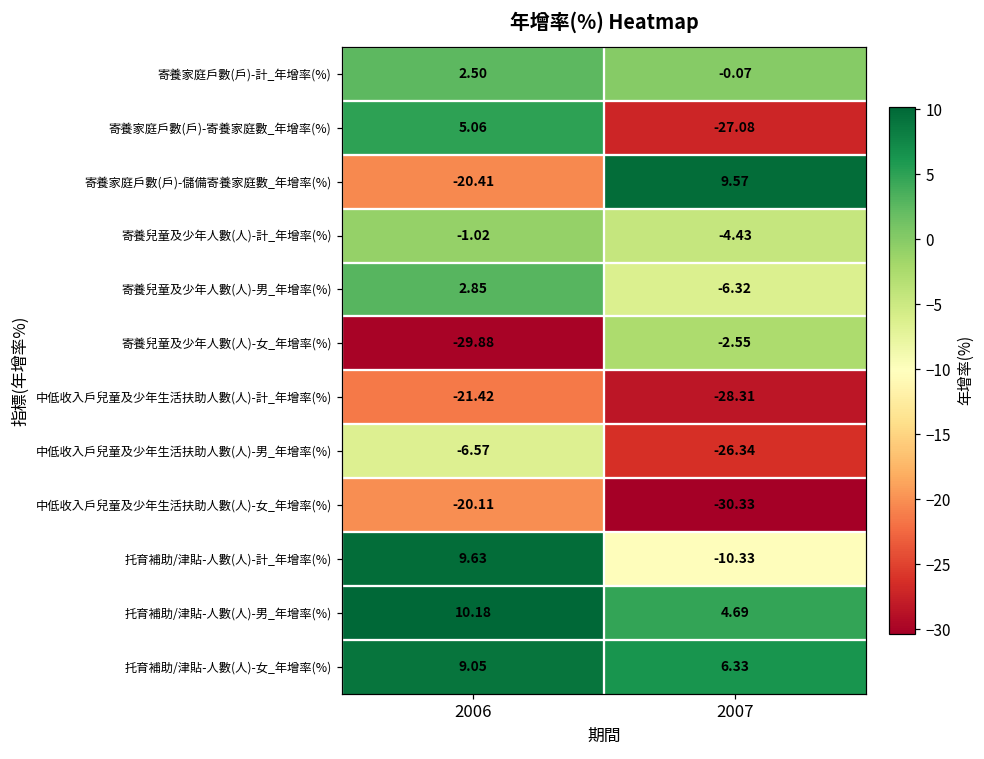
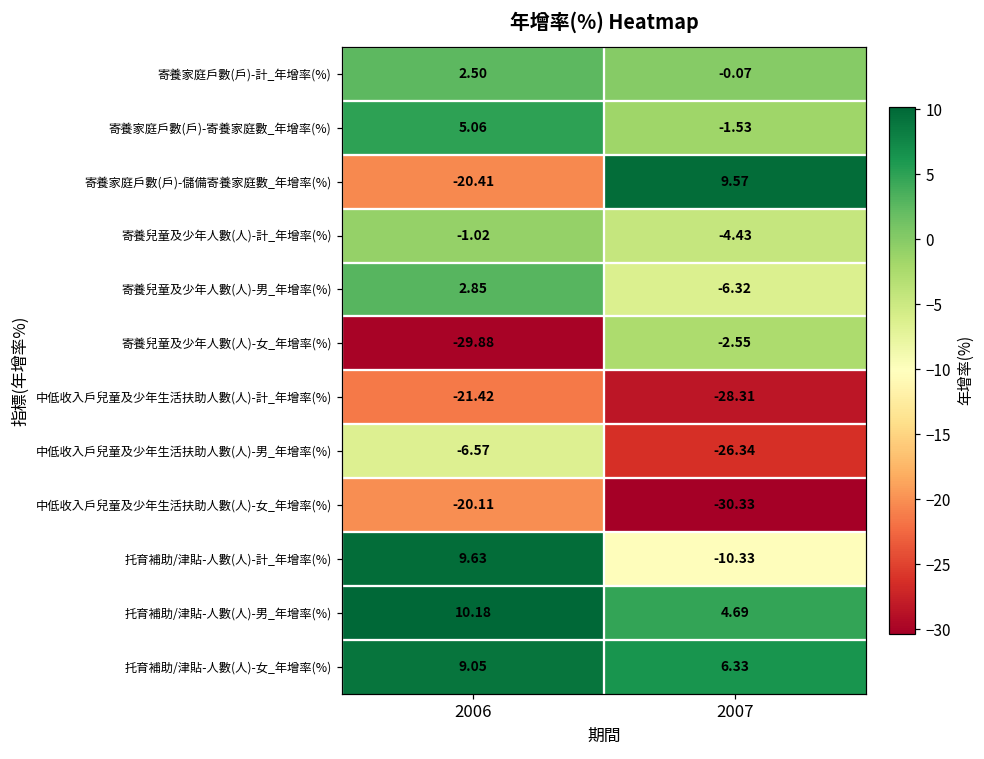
  {
    "寄養家庭戶數(戶)-計_年增率(%)": {
      "2006": 2.50,
      "2007": -0.07
    },
    "寄養家庭戶數(戶)-寄養家庭數_年增率(%)": {
      "2006": 5.06,
-     "2007": -27.08
+     "2007": -1.53
    },
    "寄養家庭戶數(戶)-儲備寄養家庭數_年增率(%)": {
      "2006": -20.41,
      "2007": 9.57
    },
    "寄養兒童及少年人數(人)-計_年增率(%)": {
      "2006": -1.02,
      "2007": -4.43
    },
    "寄養兒童及少年人數(人)-男_年增率(%)": {
      "2006": 2.85,
      "2007": -6.32
    },
    "寄養兒童及少年人數(人)-女_年增率(%)": {
      "2006": -29.88,
      "2007": -2.55
    },
    "中低收入戶兒童及少年生活扶助人數(人)-計_年增率(%)": {
      "2006": -21.42,
      "2007": -28.31
    },
    "中低收入戶兒童及少年生活扶助人數(人)-男_年增率(%)": {
      "2006": -6.57,
      "2007": -26.34
    },
    "中低收入戶兒童及少年生活扶助人數(人)-女_年增率(%)": {
      "2006": -20.11,
      "2007": -30.33
    },
    "托育補助/津貼-人數(人)-計_年增率(%)": {
      "2006": 9.63,
      "2007": -10.33
    },
    "托育補助/津貼-人數(人)-男_年增率(%)": {
      "2006": 10.18,
      "2007": 4.69
    },
    "托育補助/津貼-人數(人)-女_年增率(%)": {
      "2006": 9.05,
      "2007": 6.33
    }
  }
